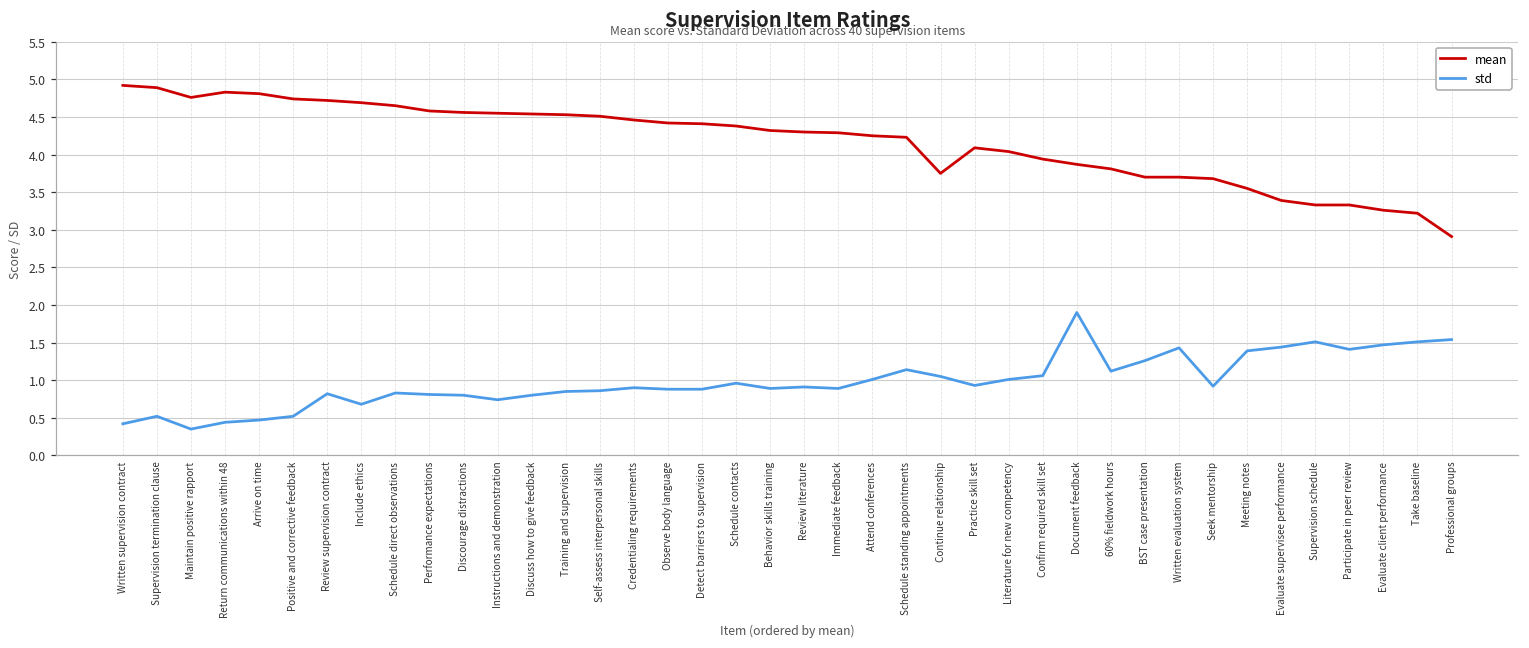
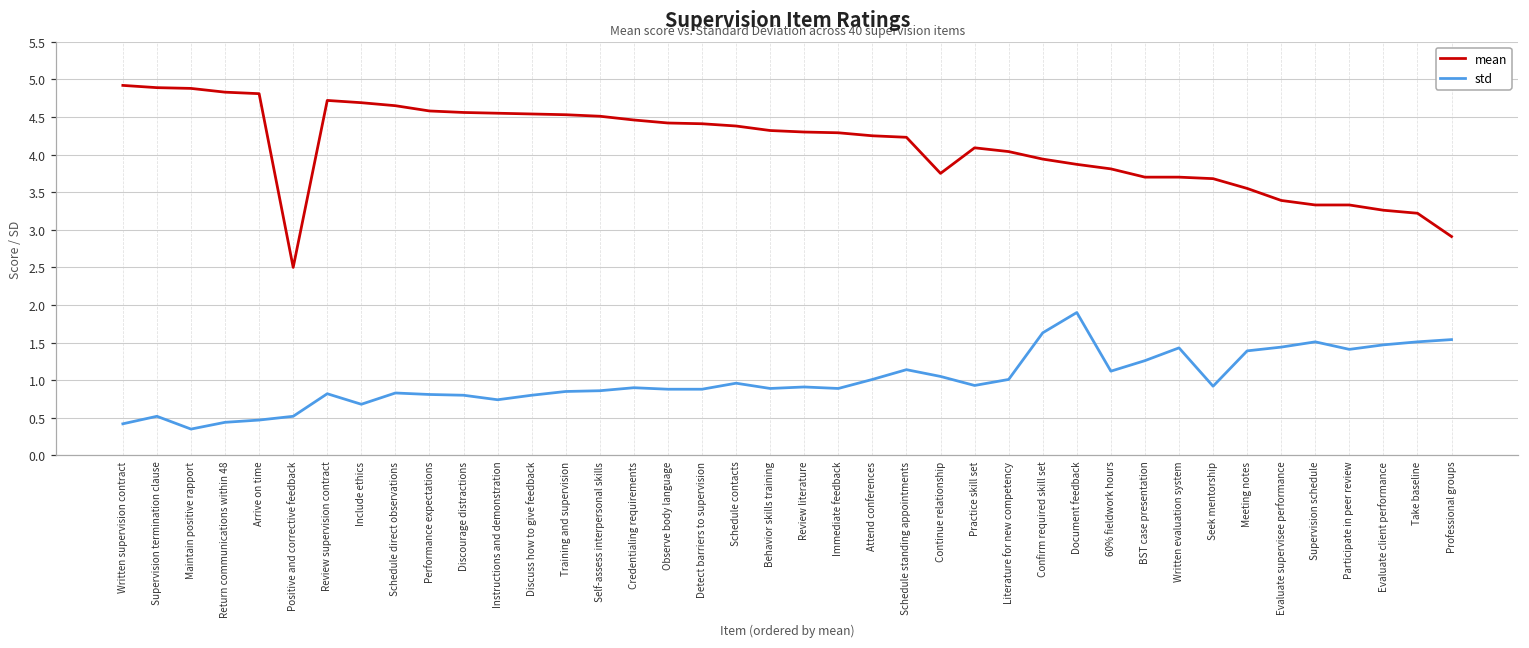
  {
    "mean": {
      "Written supervision contract": 4.9,
      "Supervision termination clause": 4.9,
-     "Maintain positive rapport": 4.8,
+     "Maintain positive rapport": 4.9,
      "Return communications within 48": 4.8,
      "Arrive on time": 4.8,
-     "Positive and corrective feedback": 4.7,
+     "Positive and corrective feedback": 2.5,
      "Review supervision contract": 4.7,
      "Include ethics": 4.7,
      "Schedule direct observations": 4.7,
      "Performance expectations": 4.6,
      "Discourage distractions": 4.6,
      "Instructions and demonstration": 4.6,
      "Discuss how to give feedback": 4.5,
      "Training and supervision": 4.5,
      "Self-assess interpersonal skills": 4.5,
      "Credentialing requirements": 4.5,
      "Observe body language": 4.4,
      "Detect barriers to supervision": 4.4,
      "Schedule contacts": 4.4,
      "Behavior skills training": 4.3,
      "Review literature": 4.3,
      "Immediate feedback": 4.3,
      "Attend conferences": 4.3,
      "Schedule standing appointments": 4.2,
      "Continue relationship": 3.8,
      "Practice skill set": 4.1,
      "Literature for new competency": 4.0,
      "Confirm required skill set": 3.9,
      "Document feedback": 3.9,
      "60% fieldwork hours": 3.8,
      "BST case presentation": 3.7,
      "Written evaluation system": 3.7,
      "Seek mentorship": 3.7,
      "Meeting notes": 3.6,
      "Evaluate supervisee performance": 3.4,
      "Supervision schedule": 3.3,
      "Participate in peer review": 3.3,
      "Evaluate client performance": 3.3,
      "Take baseline": 3.2,
      "Professional groups": 2.9
    },
    "std": {
      "Written supervision contract": 0.4,
      "Supervision termination clause": 0.5,
      "Maintain positive rapport": 0.4,
      "Return communications within 48": 0.4,
      "Arrive on time": 0.5,
      "Positive and corrective feedback": 0.5,
      "Review supervision contract": 0.8,
      "Include ethics": 0.7,
      "Schedule direct observations": 0.8,
      "Performance expectations": 0.8,
      "Discourage distractions": 0.8,
      "Instructions and demonstration": 0.7,
      "Discuss how to give feedback": 0.8,
      "Training and supervision": 0.9,
      "Self-assess interpersonal skills": 0.9,
      "Credentialing requirements": 0.9,
      "Observe body language": 0.9,
      "Detect barriers to supervision": 0.9,
      "Schedule contacts": 1.0,
      "Behavior skills training": 0.9,
      "Review literature": 0.9,
      "Immediate feedback": 0.9,
      "Attend conferences": 1.0,
      "Schedule standing appointments": 1.1,
      "Continue relationship": 1.1,
      "Practice skill set": 0.9,
      "Literature for new competency": 1.0,
-     "Confirm required skill set": 1.1,
+     "Confirm required skill set": 1.6,
      "Document feedback": 1.9,
      "60% fieldwork hours": 1.1,
      "BST case presentation": 1.3,
      "Written evaluation system": 1.4,
      "Seek mentorship": 0.9,
      "Meeting notes": 1.4,
      "Evaluate supervisee performance": 1.4,
      "Supervision schedule": 1.5,
      "Participate in peer review": 1.4,
      "Evaluate client performance": 1.5,
      "Take baseline": 1.5,
      "Professional groups": 1.5
    }
  }
